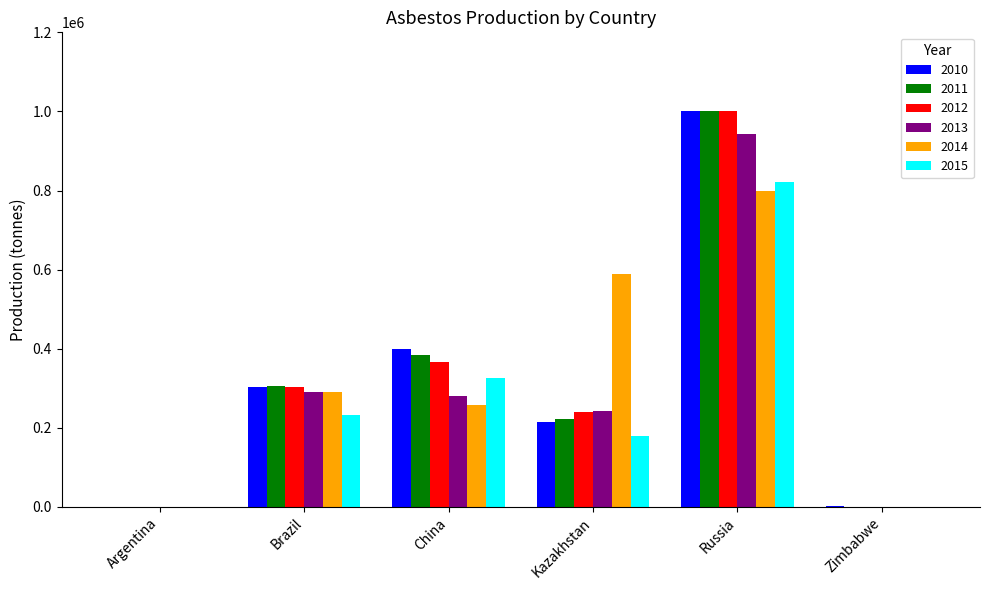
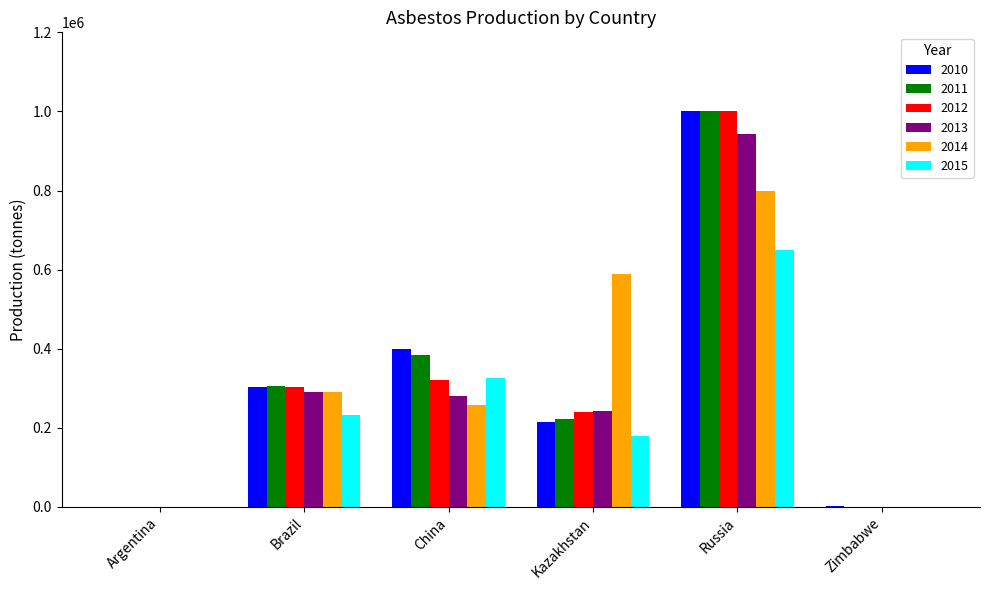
  {
    "2010": {
      "Brazil": 300000,
      "China": 400000,
      "Kazakhstan": 210000,
      "Russia": 1000000
    },
    "2011": {
      "Brazil": 310000,
      "China": 390000,
      "Kazakhstan": 220000,
      "Russia": 1000000,
      "Zimbabwe": 0
    },
    "2012": {
      "Brazil": 300000,
-     "China": 370000,
+     "China": 320000,
      "Kazakhstan": 240000,
      "Russia": 1000000
    },
    "2013": {
      "Brazil": 290000,
      "China": 280000,
      "Kazakhstan": 240000,
      "Russia": 940000
    },
    "2014": {
      "Brazil": 290000,
      "China": 260000,
      "Kazakhstan": 590000,
      "Russia": 800000,
      "Zimbabwe": 0
    },
    "2015": {
      "Argentina": 0,
      "Brazil": 230000,
      "China": 330000,
      "Kazakhstan": 180000,
-     "Russia": 820000,
+     "Russia": 650000,
      "Zimbabwe": 0
    }
  }
